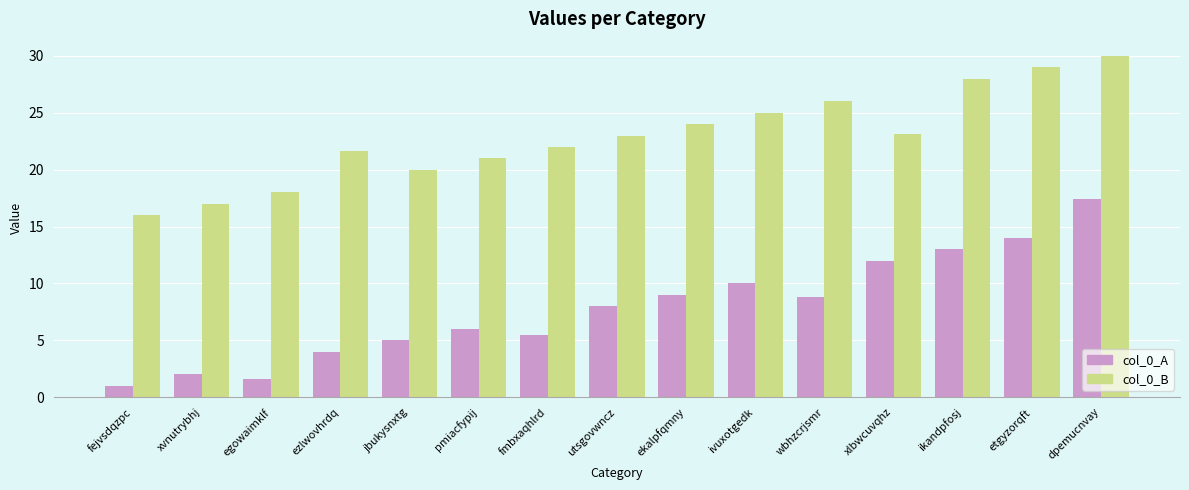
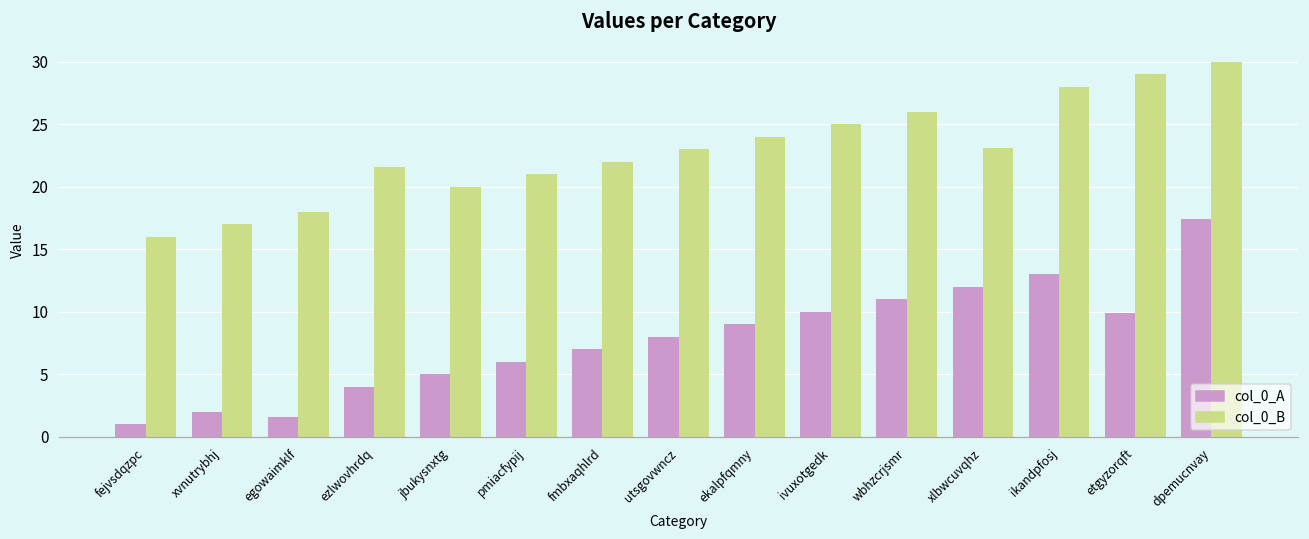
  {
    "col_0_A": {
      "fejvsdqzpc": 1.0,
      "xvnutrybhj": 2.0,
      "egowaimklf": 1.6,
      "ezlwovhrdq": 4.0,
      "jbukysnxtg": 5.0,
      "pmiacfypij": 6.0,
-     "fmbxaqhlrd": 5.5,
+     "fmbxaqhlrd": 7.0,
      "utsgovwncz": 8.0,
      "ekalpfqmny": 9.0,
      "ivuxotgedk": 10.0,
-     "wbhzcrjsmr": 8.8,
+     "wbhzcrjsmr": 11.0,
      "xlbwcuvqhz": 12.0,
      "ikandpfosj": 13.0,
-     "etgyzorqft": 14.0,
+     "etgyzorqft": 9.9,
      "dpemucnvay": 17.4
    },
    "col_0_B": {
      "fejvsdqzpc": 16.0,
      "xvnutrybhj": 17.0,
      "egowaimklf": 18.0,
      "ezlwovhrdq": 21.6,
      "jbukysnxtg": 20.0,
      "pmiacfypij": 21.0,
      "fmbxaqhlrd": 22.0,
      "utsgovwncz": 23.0,
      "ekalpfqmny": 24.0,
      "ivuxotgedk": 25.0,
      "wbhzcrjsmr": 26.0,
      "xlbwcuvqhz": 23.1,
      "ikandpfosj": 28.0,
      "etgyzorqft": 29.0,
      "dpemucnvay": 30.0
    }
  }
